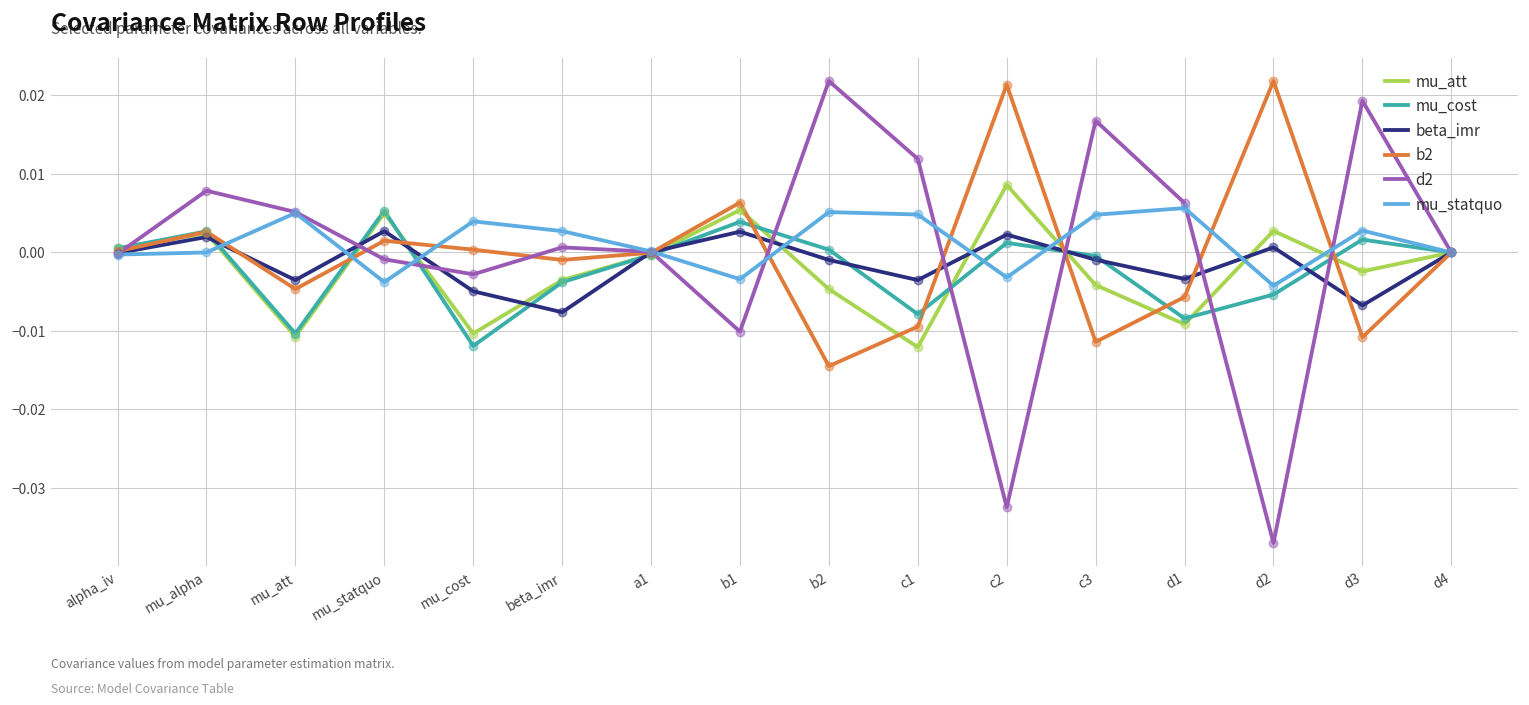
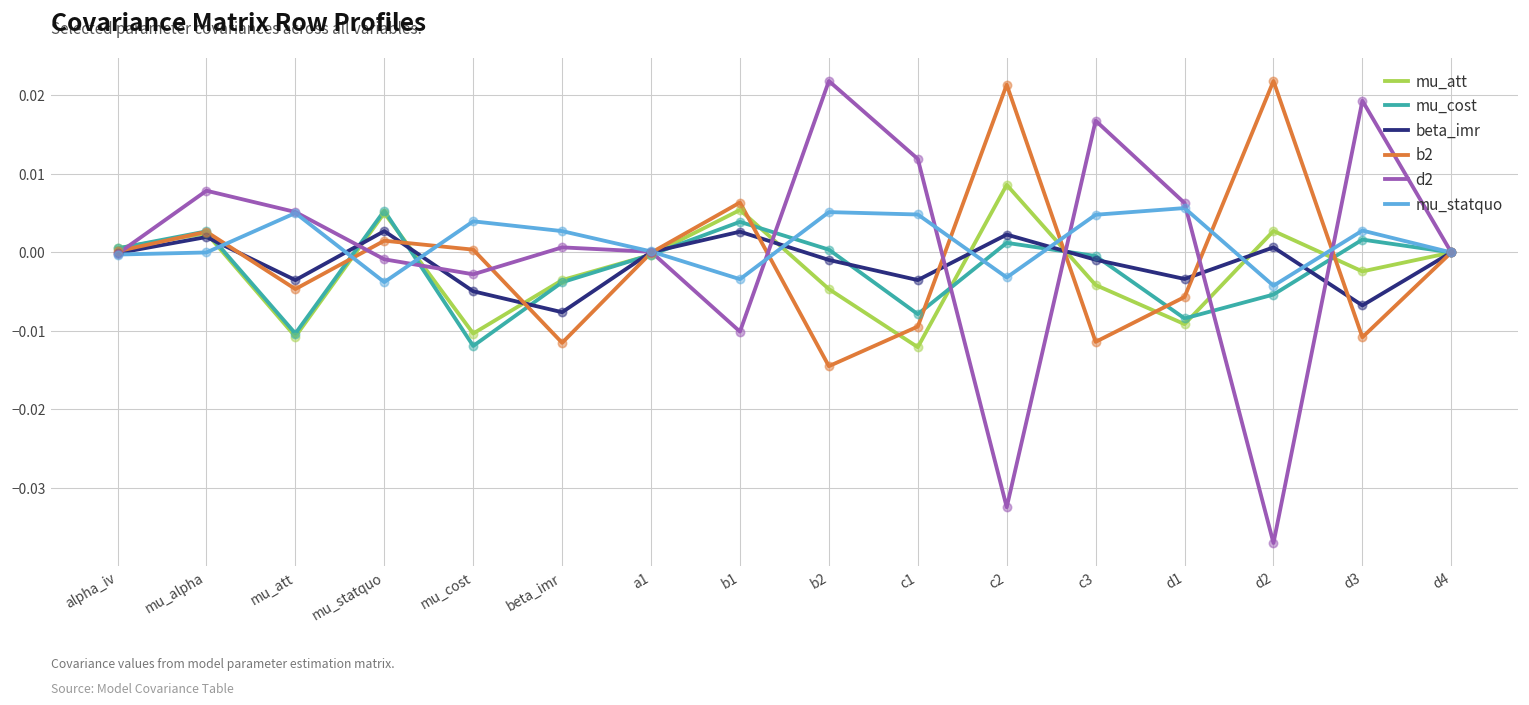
  {
    "mu_att": {
      "mu_att": -0.011,
      "mu_cost": -0.010,
      "b1": 0.005,
      "b2": -0.005,
      "c1": -0.012,
      "c2": 0.009,
      "c3": -0.004,
      "d1": -0.009,
      "d2": 0.003,
      "d3": -0.002
    },
    "mu_cost": {
      "mu_att": -0.010,
      "mu_cost": -0.012,
      "b1": 0.004,
      "b2": 0.000,
      "c1": -0.008,
      "c2": 0.001,
      "c3": 0.000,
      "d1": -0.008,
      "d2": -0.005,
      "d3": 0.002
    },
    "beta_imr": {
      "mu_alpha": 0.002,
      "mu_att": -0.004,
      "mu_statquo": 0.003,
      "mu_cost": -0.005,
      "beta_imr": -0.008,
      "b1": 0.003,
      "b2": -0.001,
      "c1": -0.004,
      "c2": 0.002,
      "c3": -0.001,
      "d1": -0.003,
      "d2": 0.001,
      "d3": -0.007
    },
    "b2": {
      "mu_att": -0.005,
      "mu_statquo": 0.001,
      "mu_cost": 0.000,
-     "beta_imr": -0.001,
+     "beta_imr": -0.012,
      "b1": 0.006,
      "b2": -0.014,
      "c1": -0.009,
      "c2": 0.021,
      "c3": -0.011,
      "d1": -0.006,
      "d2": 0.022,
      "d3": -0.011
    },
    "d2": {
      "mu_alpha": 0.008,
      "mu_statquo": -0.001,
      "mu_cost": -0.003,
      "beta_imr": 0.001,
      "b1": -0.010,
      "b2": 0.022,
      "c1": 0.012,
      "c2": -0.032,
      "c3": 0.017,
      "d1": 0.006,
      "d2": -0.037,
      "d3": 0.019
    },
    "mu_statquo": {
      "mu_alpha": 0.000,
      "mu_statquo": -0.004,
      "mu_cost": 0.004,
      "beta_imr": 0.003,
      "b1": -0.003,
      "b2": 0.005,
      "c1": 0.005,
      "c2": -0.003,
      "c3": 0.005,
      "d1": 0.006,
      "d2": -0.004,
      "d3": 0.003
    }
  }
